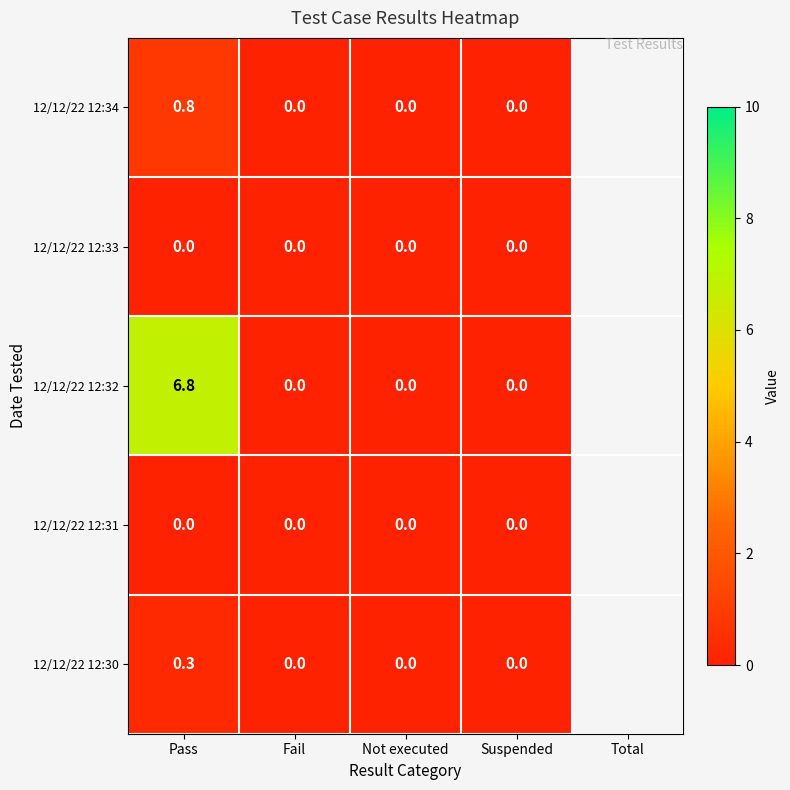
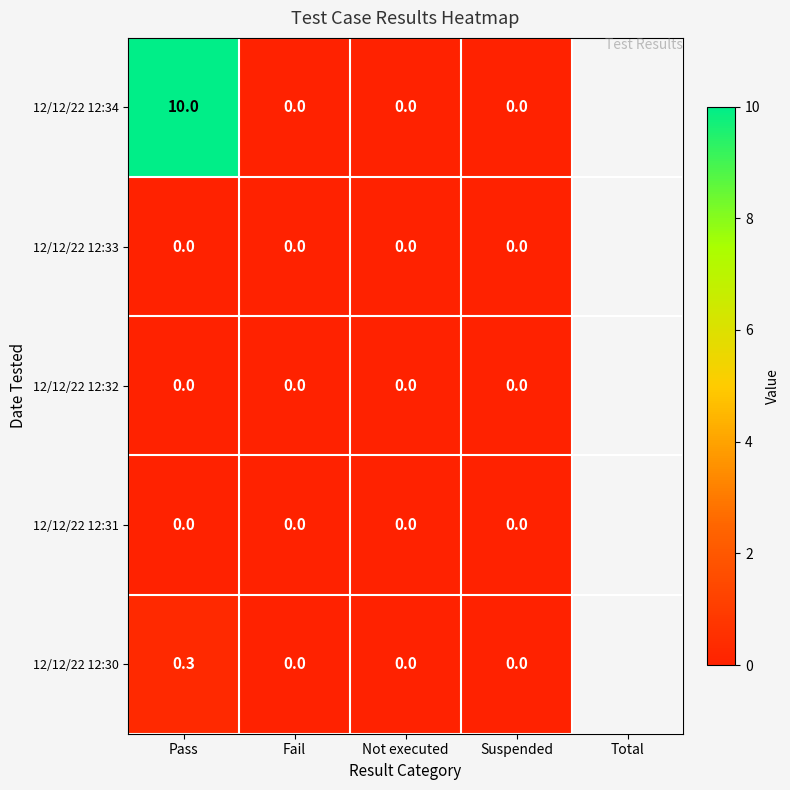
  {
    "12/12/22 12:34": {
-     "Pass": 0.8,
+     "Pass": 10.0,
      "Fail": 0.0,
      "Not executed": 0.0,
      "Suspended": 0.0
    },
    "12/12/22 12:33": {
      "Pass": 0.0,
      "Fail": 0.0,
      "Not executed": 0.0,
      "Suspended": 0.0
    },
    "12/12/22 12:32": {
-     "Pass": 6.8,
+     "Pass": 0.0,
      "Fail": 0.0,
      "Not executed": 0.0,
      "Suspended": 0.0
    },
    "12/12/22 12:31": {
      "Pass": 0.0,
      "Fail": 0.0,
      "Not executed": 0.0,
      "Suspended": 0.0
    },
    "12/12/22 12:30": {
      "Pass": 0.3,
      "Fail": 0.0,
      "Not executed": 0.0,
      "Suspended": 0.0
    }
  }
